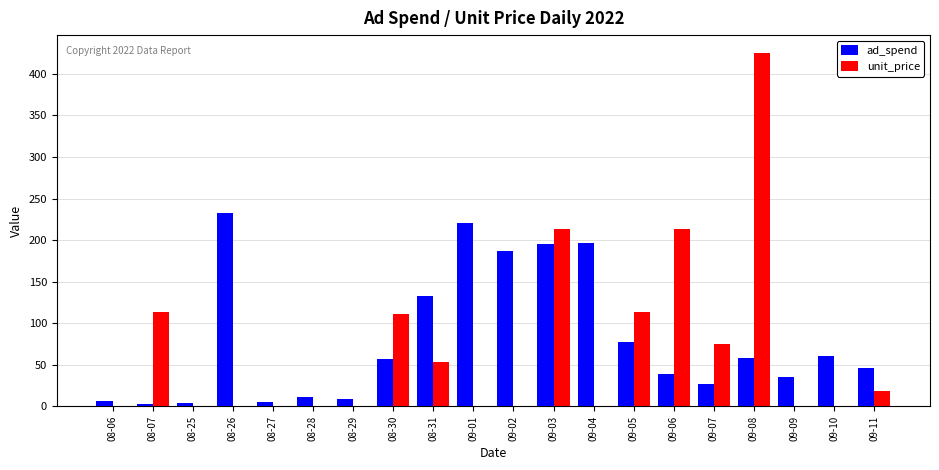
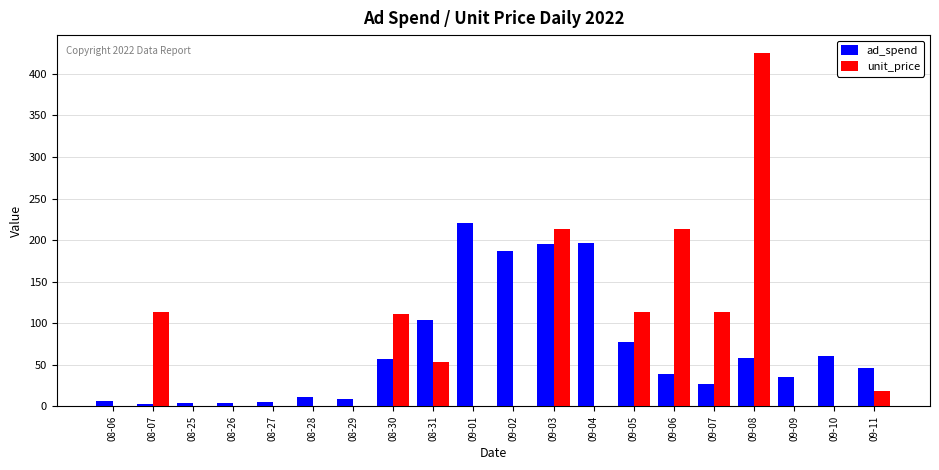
  {
    "ad_spend": {
      "08-06": 10,
      "08-25": 0,
-     "08-26": 230,
+     "08-26": 0,
      "08-27": 10,
      "08-28": 10,
      "08-29": 10,
      "08-30": 60,
-     "08-31": 130,
+     "08-31": 100,
      "09-01": 220,
      "09-02": 190,
      "09-03": 200,
      "09-04": 200,
      "09-05": 80,
      "09-06": 40,
      "09-07": 30,
      "09-08": 60,
      "09-09": 40,
      "09-10": 60,
      "09-11": 50
    },
    "unit_price": {
      "08-06": 0,
      "08-07": 110,
      "08-25": 0,
      "08-26": 0,
      "08-27": 0,
      "08-28": 0,
      "08-29": 0,
      "08-30": 110,
      "08-31": 50,
      "09-01": 0,
      "09-02": 0,
      "09-03": 210,
      "09-04": 0,
      "09-05": 110,
      "09-06": 210,
-     "09-07": 80,
+     "09-07": 110,
      "09-08": 430,
      "09-09": 0,
      "09-10": 0,
      "09-11": 20
    }
  }
